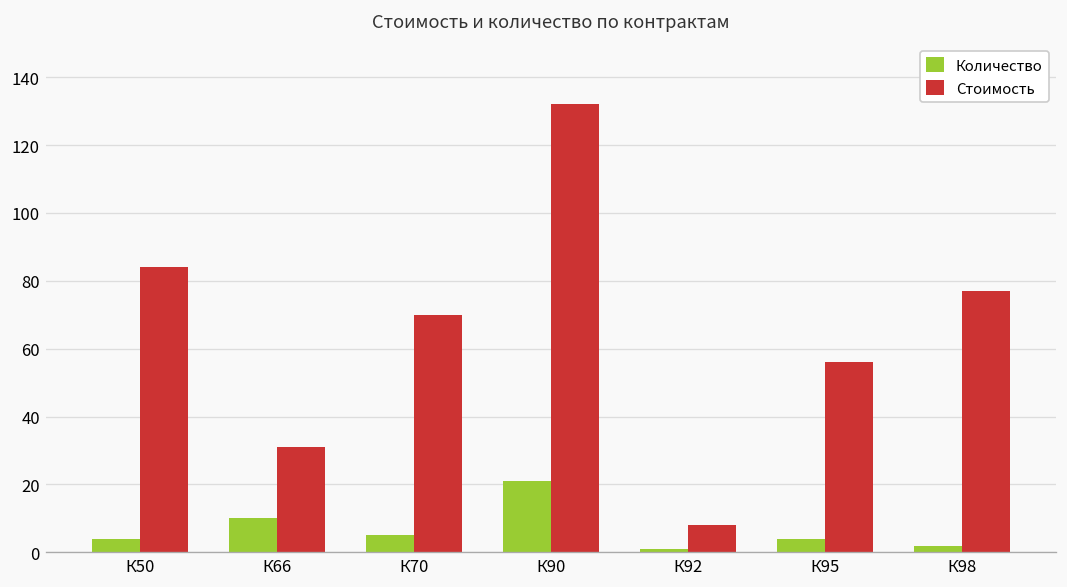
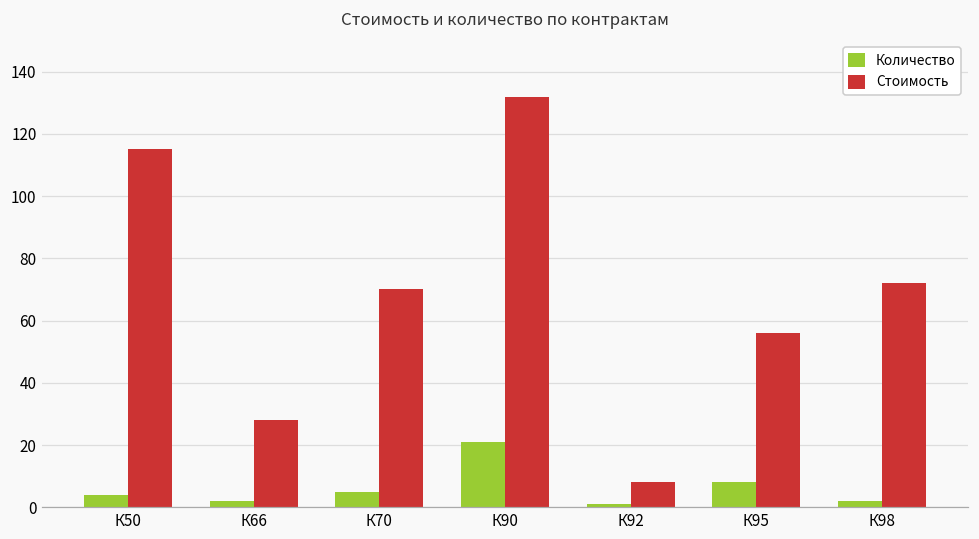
  {
    "Количество": {
      "К50": 4,
-     "К66": 10,
+     "К66": 2,
      "К70": 5,
      "К90": 21,
      "К92": 1,
-     "К95": 4,
+     "К95": 8,
      "К98": 2
    },
    "Стоимость": {
-     "К50": 84,
-     "К66": 31,
+     "К50": 115,
+     "К66": 28,
      "К70": 70,
      "К90": 132,
      "К92": 8,
      "К95": 56,
-     "К98": 77
+     "К98": 72
    }
  }
